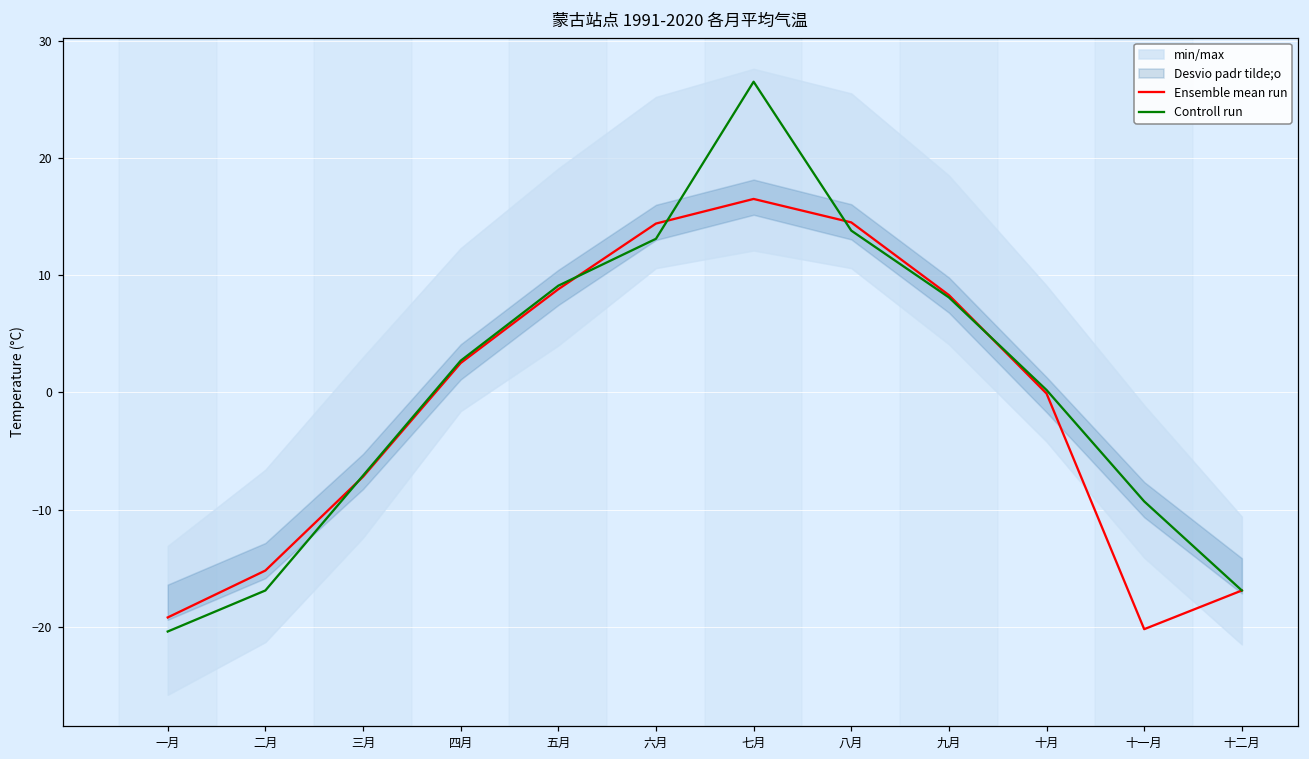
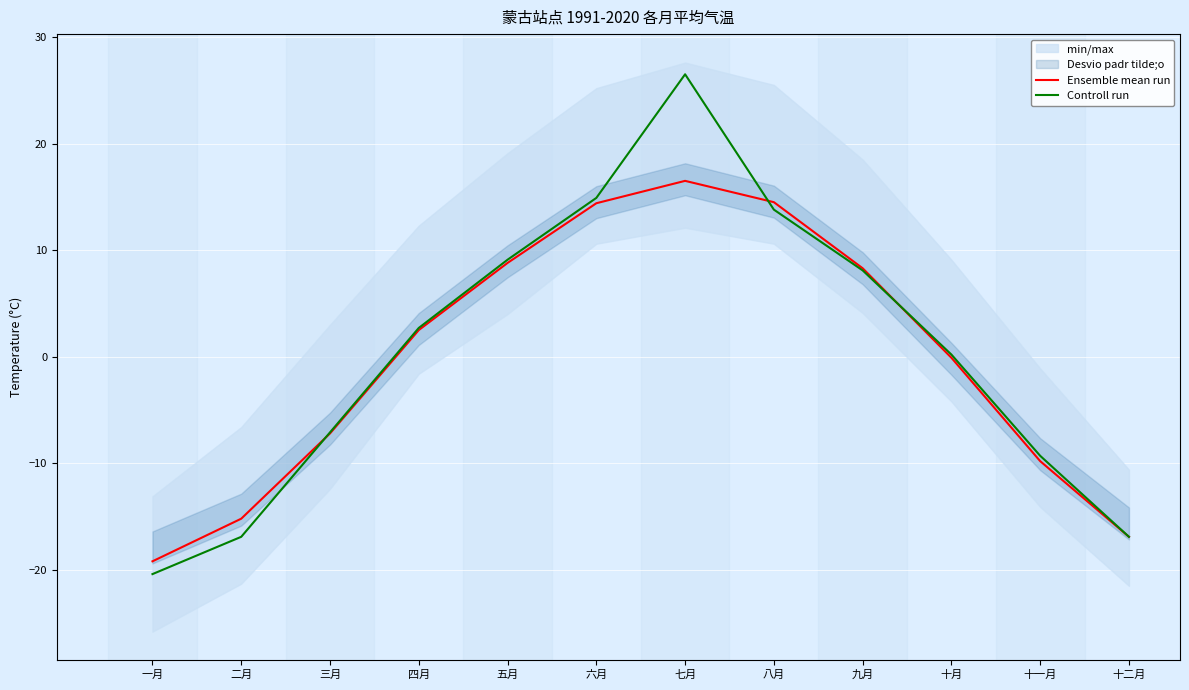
  {
    "Ensemble mean run": {
      "一月": -19.2,
      "二月": -15.2,
      "五月": 8.8,
      "六月": 14.4,
      "七月": 16.5,
      "八月": 14.5,
      "十月": -0.1,
-     "十一月": -20.2
+     "十一月": -9.8
    },
    "Controll run": {
      "一月": -20.4,
      "二月": -16.9,
      "五月": 9.1,
-     "六月": 13.1,
+     "六月": 14.9,
      "七月": 26.5,
      "八月": 13.8,
      "十月": 0.2,
      "十一月": -9.3
    }
  }
